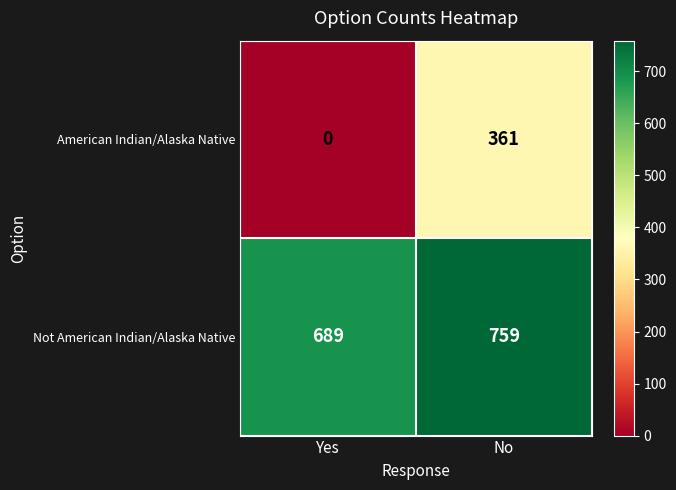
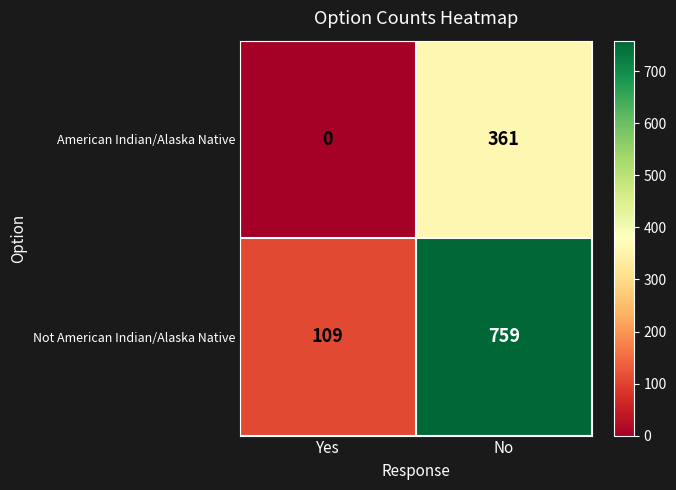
  {
    "American Indian/Alaska Native": {
      "Yes": 0,
      "No": 361
    },
    "Not American Indian/Alaska Native": {
-     "Yes": 689,
+     "Yes": 109,
      "No": 759
    }
  }
